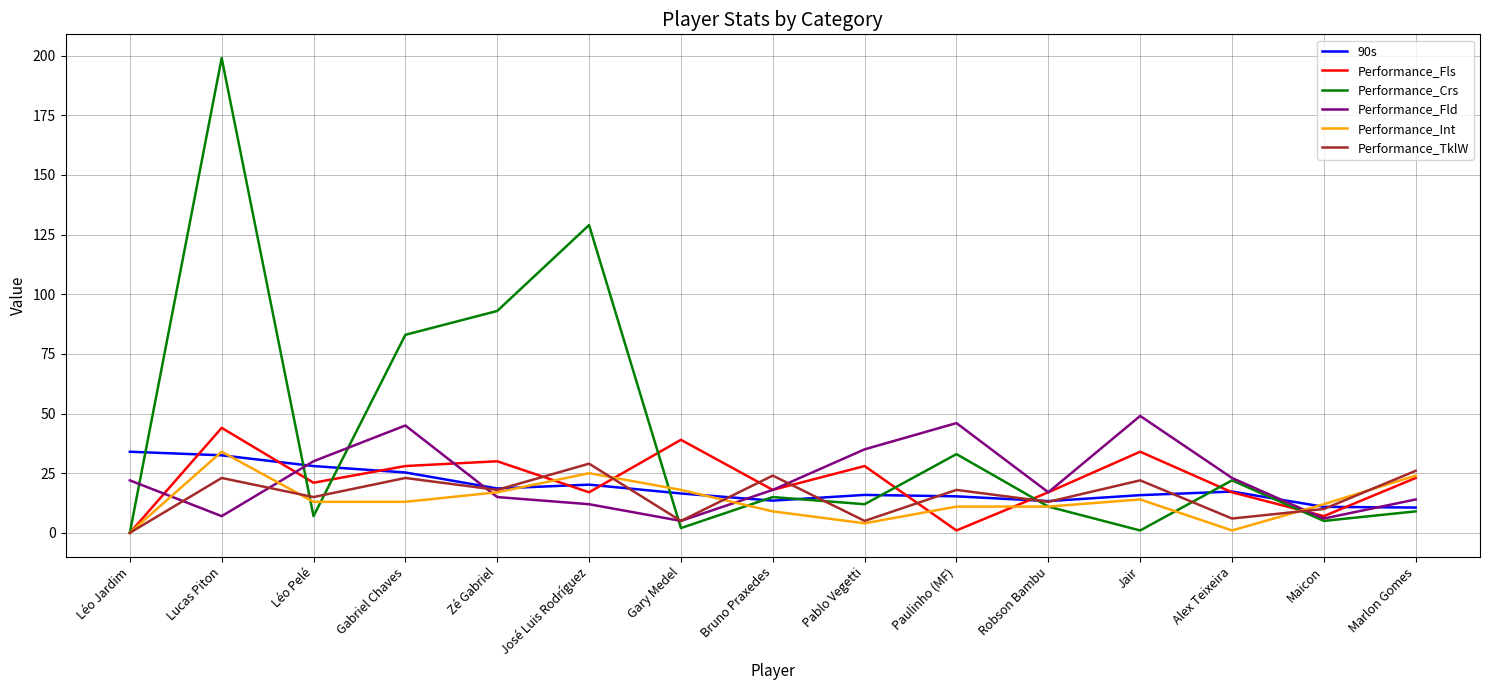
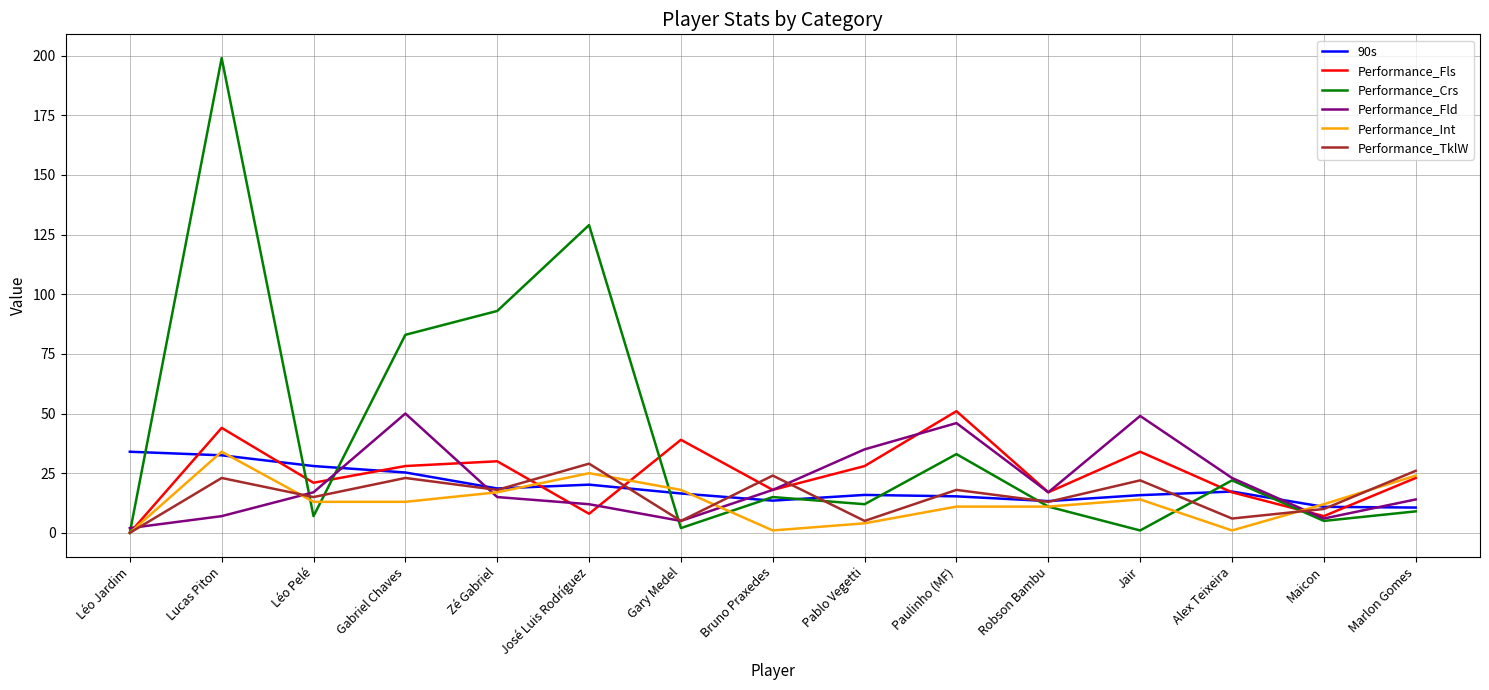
  {
    "90s": {
      "Léo Jardim": 34,
      "Lucas Piton": 33,
      "Léo Pelé": 28,
      "Gabriel Chaves": 25,
      "José Luis Rodríguez": 20,
      "Gary Medel": 17,
      "Bruno Praxedes": 14,
      "Pablo Vegetti": 16,
      "Paulinho (MF)": 15,
      "Jair": 16,
      "Marlon Gomes": 11
    },
    "Performance_Fls": {
      "Lucas Piton": 44,
      "Léo Pelé": 21,
      "Gabriel Chaves": 28,
      "Zé Gabriel": 30,
-     "José Luis Rodríguez": 17,
+     "José Luis Rodríguez": 8,
      "Gary Medel": 39,
      "Pablo Vegetti": 28,
-     "Paulinho (MF)": 1,
+     "Paulinho (MF)": 51,
      "Jair": 34
    },
    "Performance_Crs": {
      "Lucas Piton": 199,
      "Léo Pelé": 7,
      "Gabriel Chaves": 83,
      "Zé Gabriel": 93,
      "José Luis Rodríguez": 129,
      "Gary Medel": 2,
      "Bruno Praxedes": 15,
      "Pablo Vegetti": 12,
      "Paulinho (MF)": 33,
      "Jair": 1,
      "Marlon Gomes": 9
    },
    "Performance_Fld": {
-     "Léo Jardim": 22,
+     "Léo Jardim": 2,
      "Lucas Piton": 7,
-     "Léo Pelé": 30,
-     "Gabriel Chaves": 45,
+     "Léo Pelé": 17,
+     "Gabriel Chaves": 50,
      "Zé Gabriel": 15,
      "José Luis Rodríguez": 12,
      "Pablo Vegetti": 35,
      "Paulinho (MF)": 46,
      "Jair": 49,
      "Marlon Gomes": 14
    },
    "Performance_Int": {
      "Lucas Piton": 34,
      "Léo Pelé": 13,
      "Gabriel Chaves": 13,
      "José Luis Rodríguez": 25,
      "Gary Medel": 18,
-     "Bruno Praxedes": 9,
+     "Bruno Praxedes": 1,
      "Paulinho (MF)": 11,
      "Jair": 14,
      "Alex Teixeira": 1,
      "Maicon": 12
    },
    "Performance_TklW": {
      "Lucas Piton": 23,
      "Léo Pelé": 15,
      "Gabriel Chaves": 23,
      "José Luis Rodríguez": 29,
      "Bruno Praxedes": 24,
      "Paulinho (MF)": 18,
      "Jair": 22,
      "Alex Teixeira": 6,
      "Marlon Gomes": 26
    }
  }
